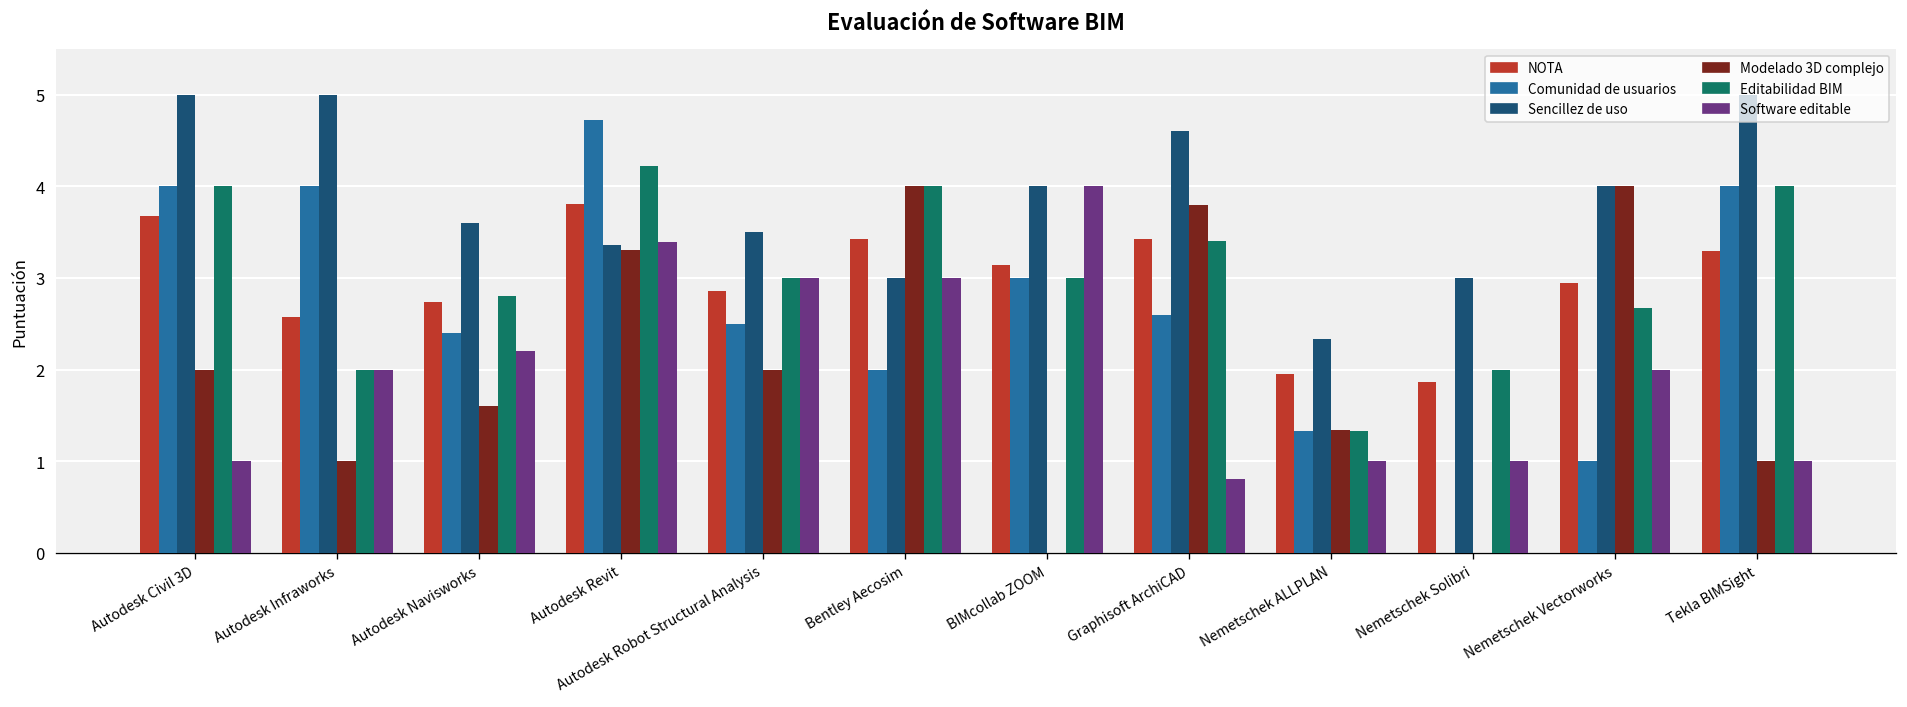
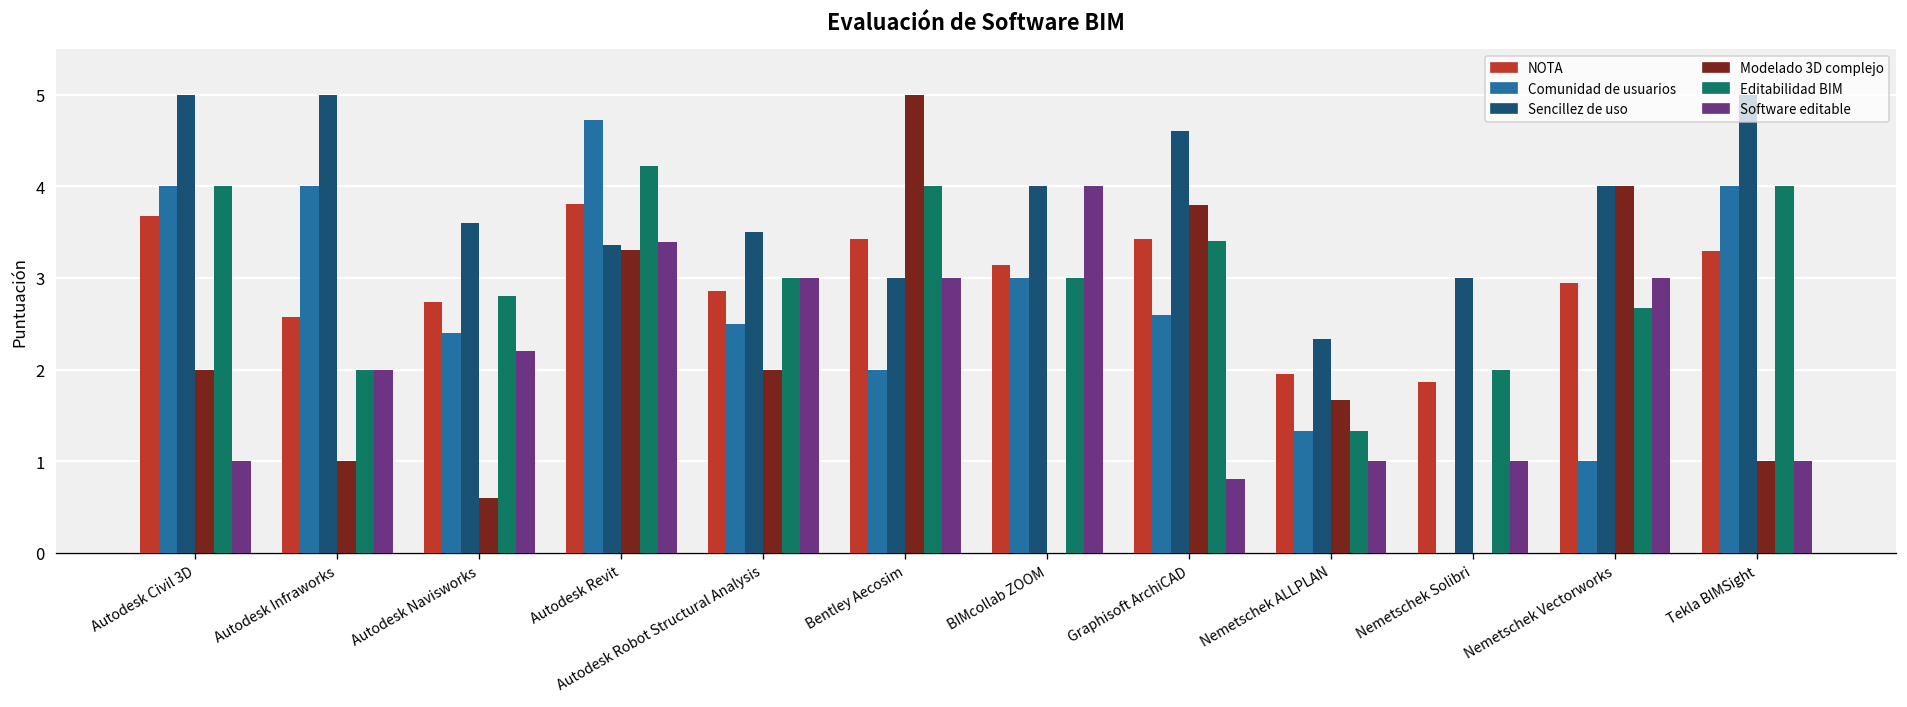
  {
    "NOTA": {
      "Autodesk Civil 3D": 3.7,
      "Autodesk Infraworks": 2.6,
      "Autodesk Navisworks": 2.7,
      "Autodesk Revit": 3.8,
      "Autodesk Robot Structural Analysis": 2.9,
      "Bentley Aecosim": 3.4,
      "BIMcollab ZOOM": 3.1,
      "Graphisoft ArchiCAD": 3.4,
      "Nemetschek ALLPLAN": 2.0,
      "Nemetschek Solibri": 1.9,
      "Nemetschek Vectorworks": 3.0,
      "Tekla BIMSight": 3.3
    },
    "Modelado 3D complejo": {
      "Autodesk Civil 3D": 2.0,
      "Autodesk Infraworks": 1.0,
-     "Autodesk Navisworks": 1.6,
+     "Autodesk Navisworks": 0.6,
      "Autodesk Revit": 3.3,
      "Autodesk Robot Structural Analysis": 2.0,
-     "Bentley Aecosim": 4,
+     "Bentley Aecosim": 5,
      "BIMcollab ZOOM": 0.0,
      "Graphisoft ArchiCAD": 3.8,
-     "Nemetschek ALLPLAN": 1.3,
+     "Nemetschek ALLPLAN": 1.7,
      "Nemetschek Solibri": 0.0,
      "Nemetschek Vectorworks": 4.0,
      "Tekla BIMSight": 1.0
    },
    "Software editable": {
      "Autodesk Civil 3D": 1,
      "Autodesk Infraworks": 2,
      "Autodesk Navisworks": 2.2,
      "Autodesk Revit": 3.4,
      "Autodesk Robot Structural Analysis": 3,
      "Bentley Aecosim": 3,
      "BIMcollab ZOOM": 4,
      "Graphisoft ArchiCAD": 0.8,
      "Nemetschek ALLPLAN": 1,
      "Nemetschek Solibri": 1,
-     "Nemetschek Vectorworks": 2,
+     "Nemetschek Vectorworks": 3,
      "Tekla BIMSight": 1
    }
  }
